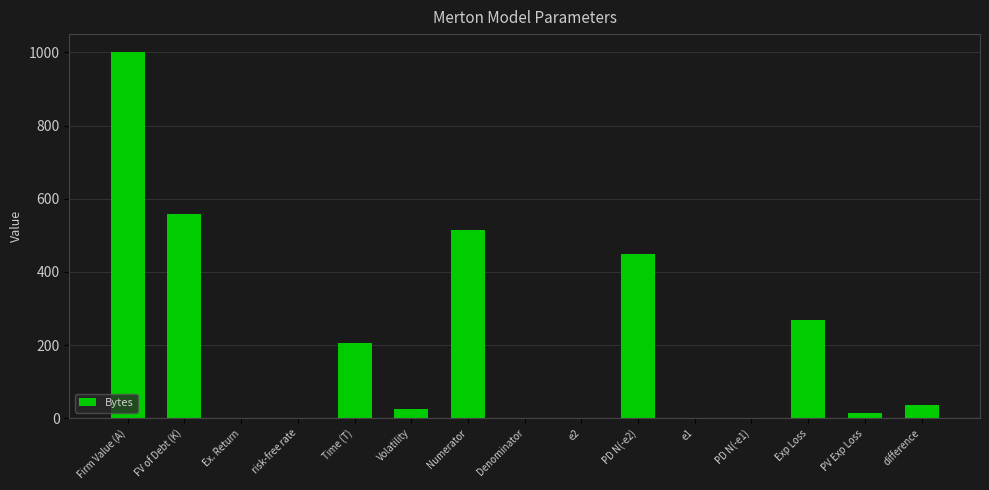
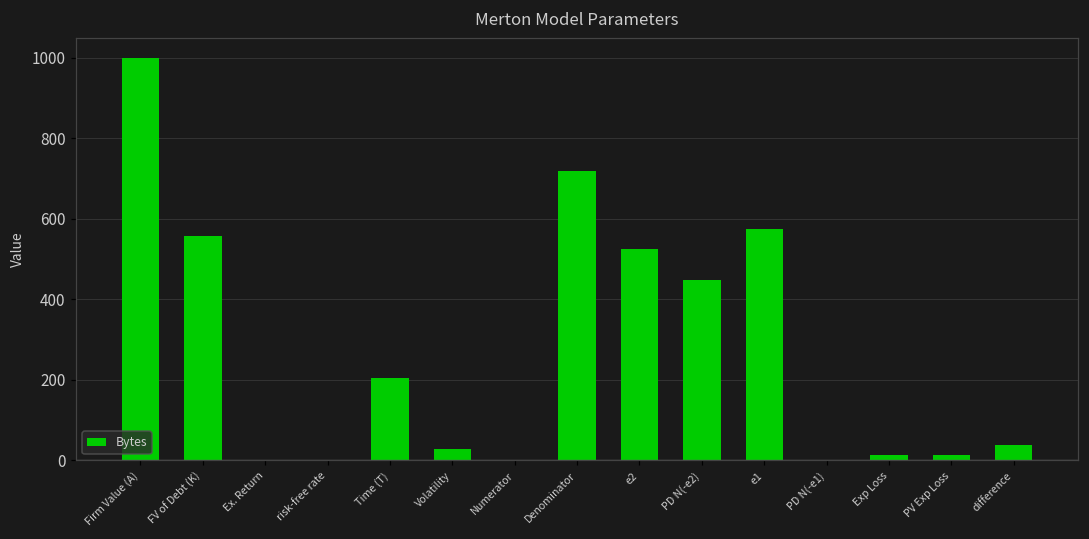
  {
    "Firm Value (A)": 1000,
    "FV of Debt (K)": 560,
    "Time (T)": 210,
    "Volatility": 30,
-   "Numerator": 510,
-   "Denominator": 0,
-   "e2": 0,
+   "Numerator": 0,
+   "Denominator": 720,
+   "e2": 530,
    "PD N(-e2)": 450,
-   "e1": 0,
-   "Exp Loss": 270,
+   "e1": 570,
+   "Exp Loss": 10,
    "PV Exp Loss": 10,
    "difference": 40
  }
